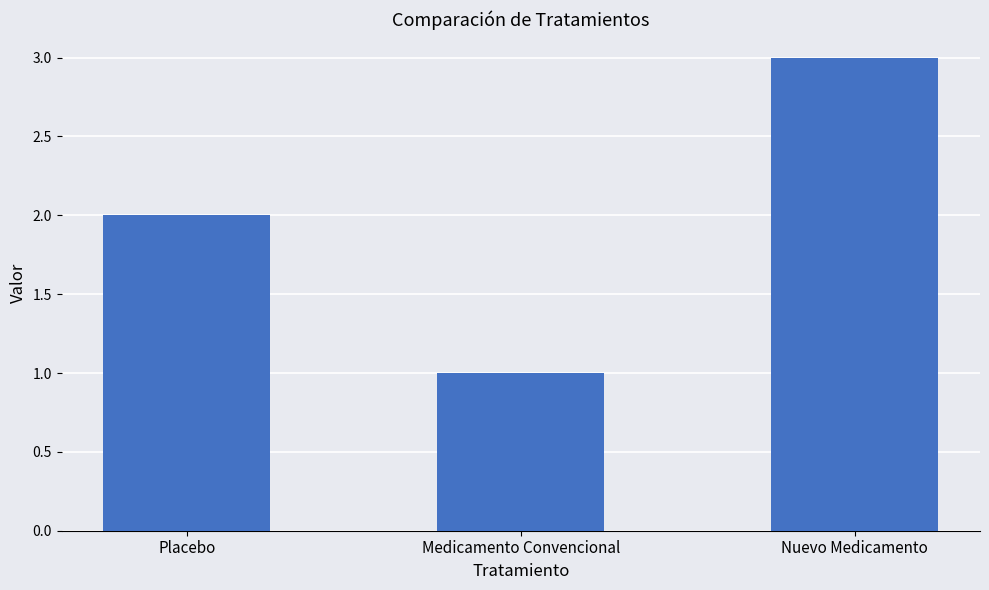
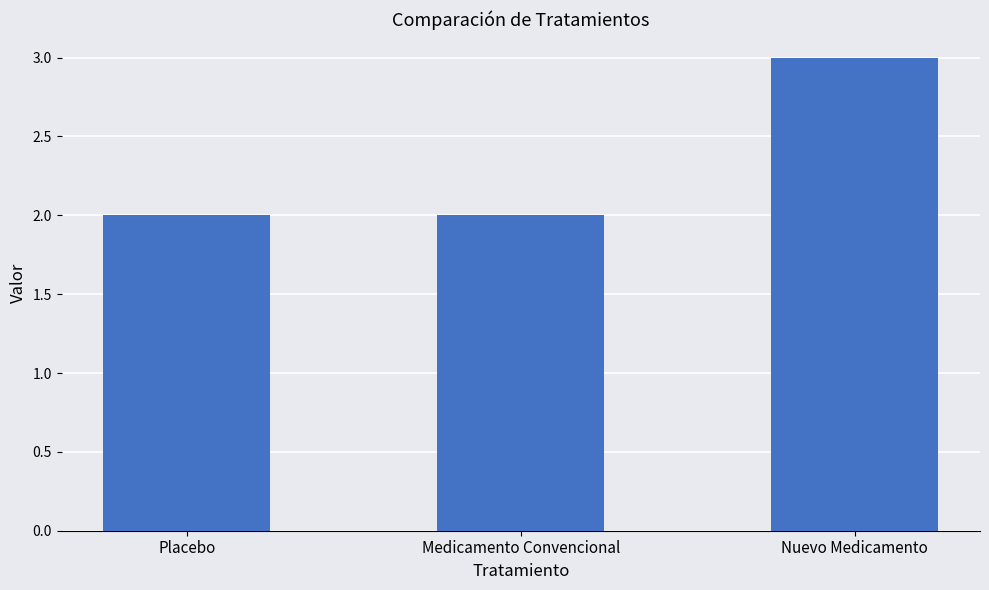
  {
    "Placebo": 2,
-   "Medicamento Convencional": 1,
+   "Medicamento Convencional": 2,
    "Nuevo Medicamento": 3
  }
